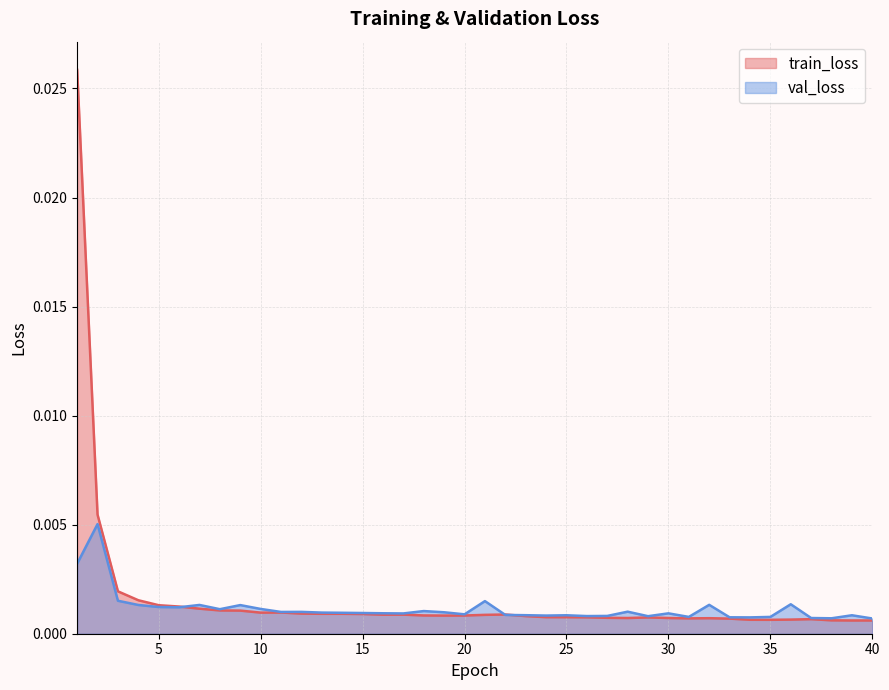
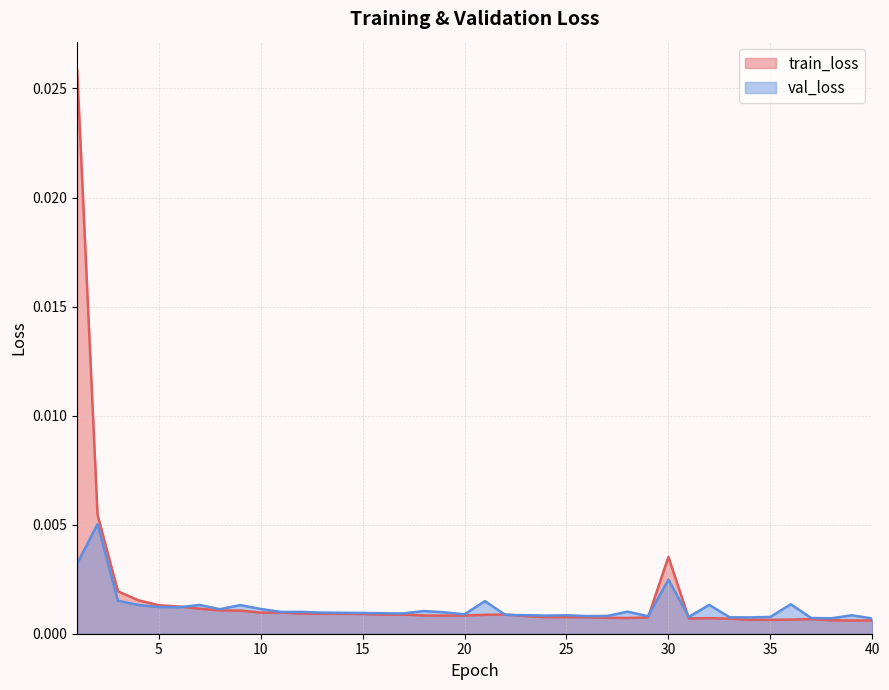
  {
    "train_loss": {
      "10": 0.0010,
-     "30": 0.0007,
+     "30": 0.0035,
      "35": 0.0006
    },
    "val_loss": {
      "10": 0.0011,
-     "30": 0.0009,
+     "30": 0.0025,
      "35": 0.0008
    }
  }
